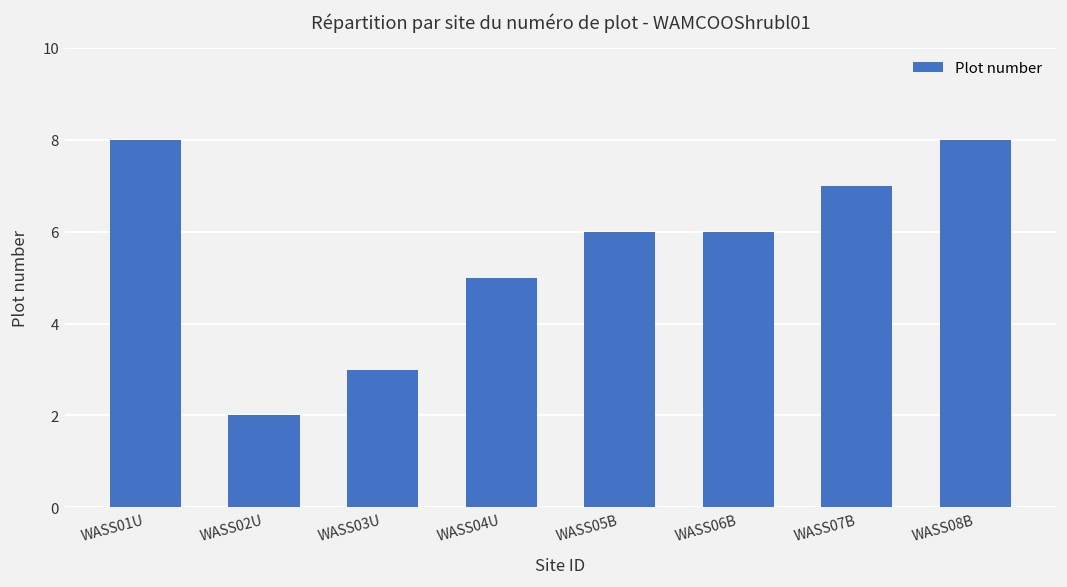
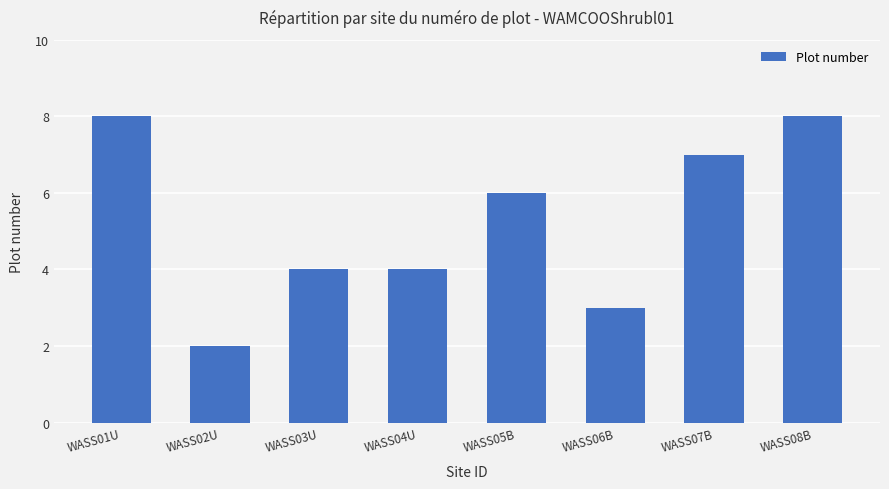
  {
    "WASS01U": 8,
    "WASS02U": 2,
-   "WASS03U": 3,
-   "WASS04U": 5,
+   "WASS03U": 4,
+   "WASS04U": 4,
    "WASS05B": 6,
-   "WASS06B": 6,
+   "WASS06B": 3,
    "WASS07B": 7,
    "WASS08B": 8
  }
